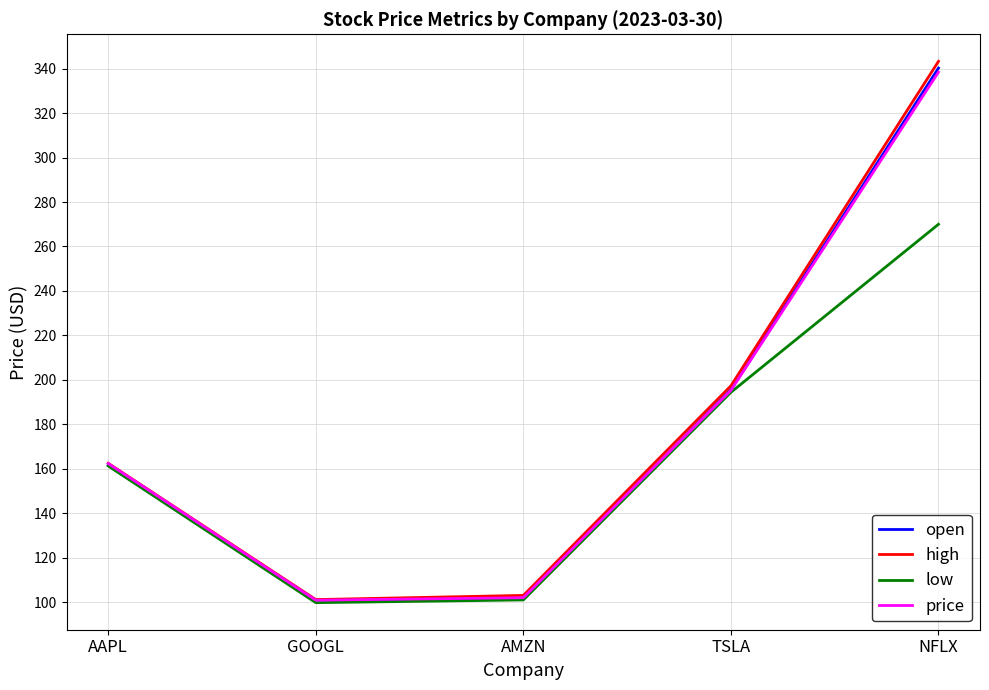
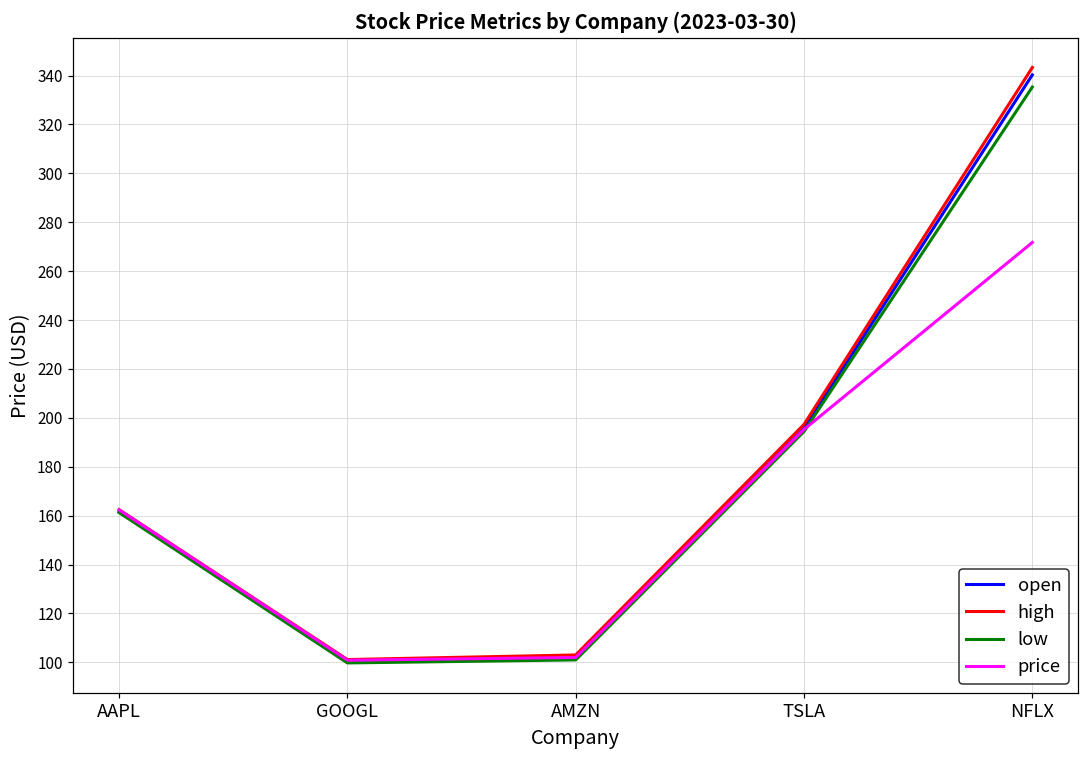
  {
    "open": {
      "NFLX": 340
    },
    "high": {
      "TSLA": 197,
      "NFLX": 343
    },
    "low": {
-     "NFLX": 270
+     "NFLX": 335
    },
    "price": {
-     "NFLX": 338
+     "NFLX": 272
    }
  }
